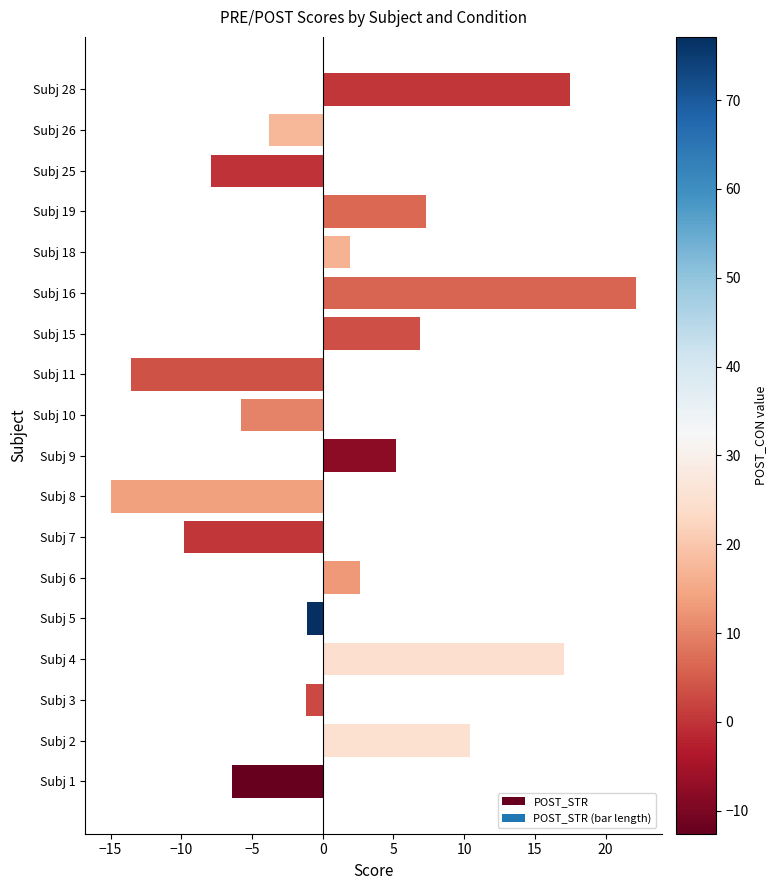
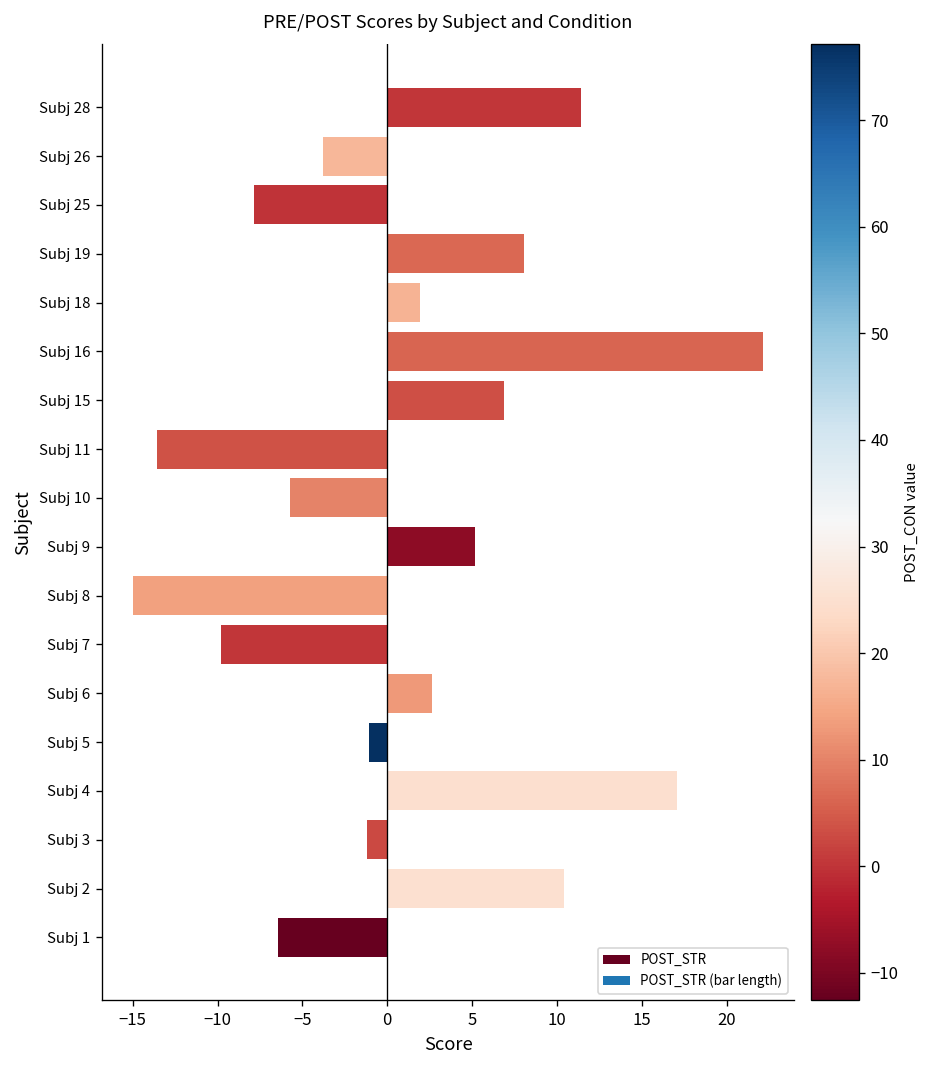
  {
-   "Subj 28": 17.5,
+   "Subj 28": 11.4,
    "Subj 26": -3.8,
    "Subj 25": -7.9,
-   "Subj 19": 7.3,
+   "Subj 19": 8.0,
    "Subj 18": 1.9,
    "Subj 16": 22.1,
    "Subj 15": 6.9,
    "Subj 11": -13.6,
    "Subj 10": -5.8,
    "Subj 9": 5.2,
    "Subj 8": -15.0,
    "Subj 7": -9.8,
    "Subj 6": 2.7,
    "Subj 5": -1.1,
    "Subj 4": 17.0,
    "Subj 3": -1.2,
    "Subj 2": 10.4,
    "Subj 1": -6.4
  }
